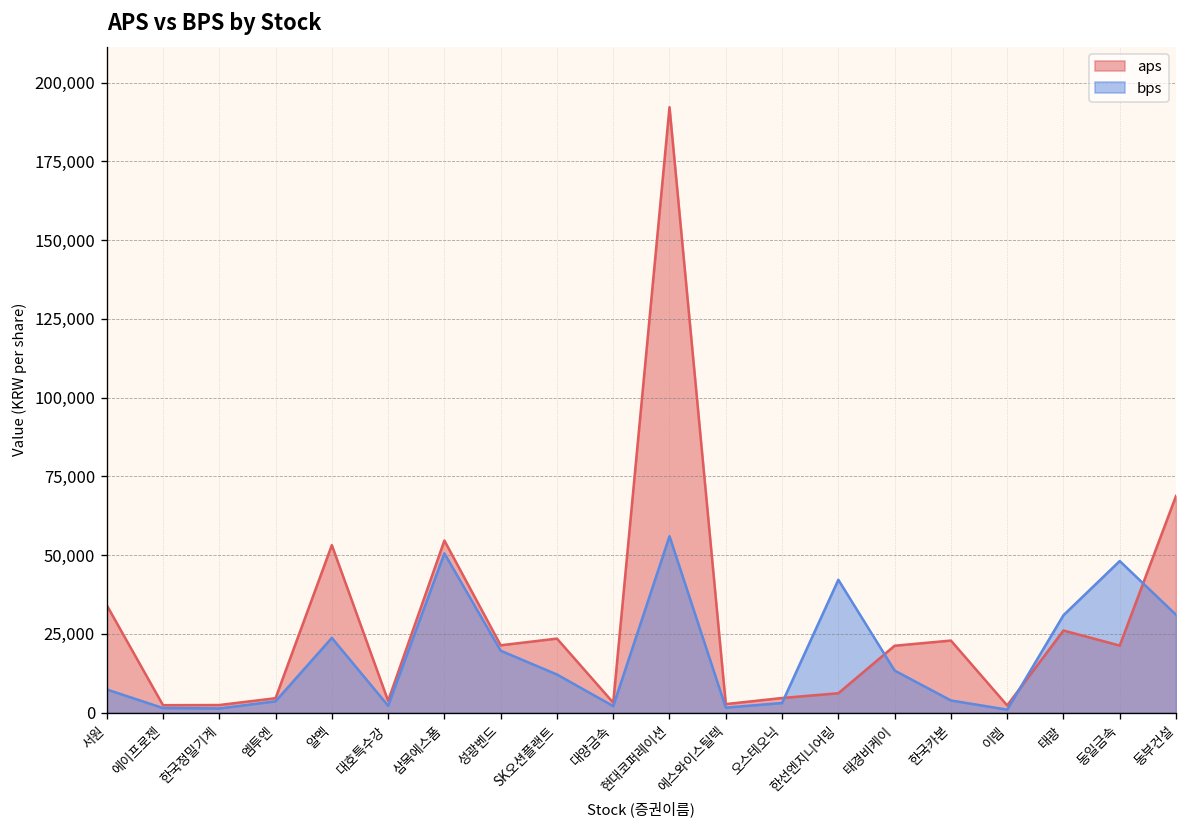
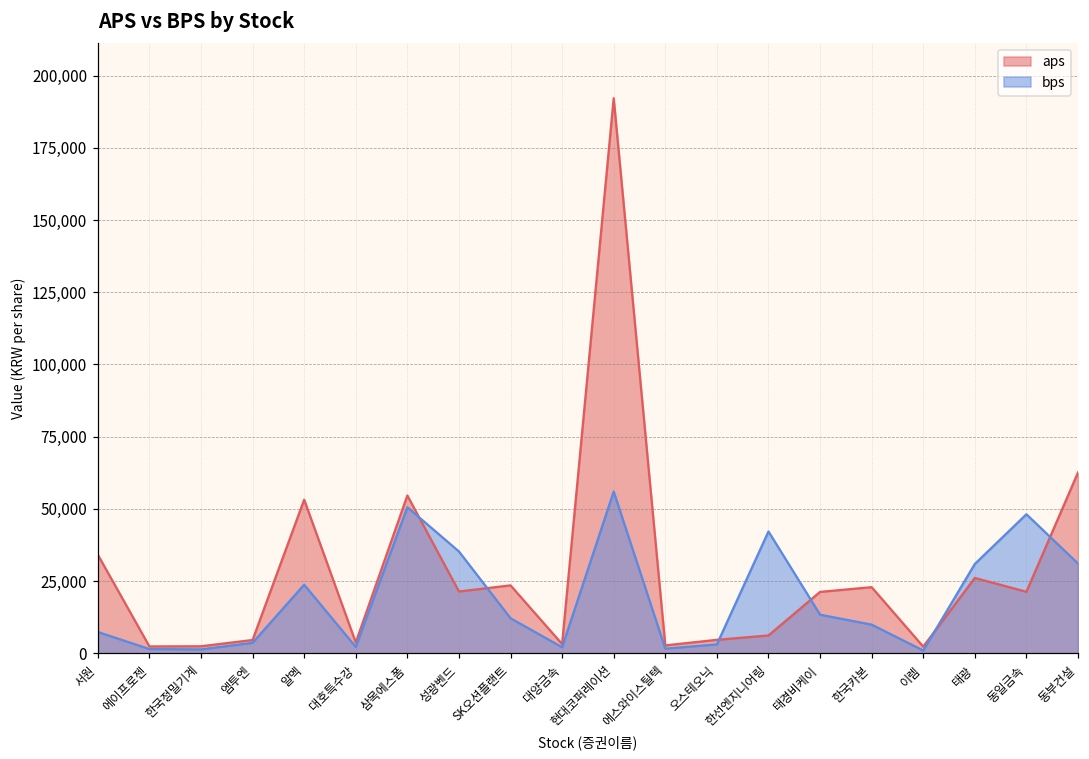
  {
    "aps": {
      "서원": "34,000",
      "한국정밀기계": "2,000",
      "엠투엔": "5,000",
      "알멕": "53,000",
      "대호특수강": "4,000",
      "삼목에스폼": "55,000",
      "성광벤드": "21,000",
      "SK오션플랜트": "24,000",
      "대양금속": "3,000",
      "현대코퍼레이션": "192,000",
      "에스와이스틸텍": "3,000",
      "오스테오닉": "5,000",
      "한선엔지니어링": "6,000",
      "태경비케이": "21,000",
      "한국카본": "23,000",
      "이렘": "2,000",
      "태광": "26,000",
      "동일금속": "21,000",
-     "동부건설": "69,000"
+     "동부건설": "63,000"
    },
    "bps": {
      "서원": "7,000",
      "한국정밀기계": "1,000",
      "엠투엔": "4,000",
      "알멕": "24,000",
      "대호특수강": "2,000",
      "삼목에스폼": "51,000",
-     "성광벤드": "20,000",
+     "성광벤드": "35,000",
      "SK오션플랜트": "12,000",
      "대양금속": "2,000",
      "현대코퍼레이션": "56,000",
      "에스와이스틸텍": "2,000",
      "오스테오닉": "3,000",
      "한선엔지니어링": "42,000",
      "태경비케이": "13,000",
-     "한국카본": "4,000",
+     "한국카본": "10,000",
      "이렘": "1,000",
      "태광": "31,000",
      "동일금속": "48,000",
      "동부건설": "31,000"
    }
  }
